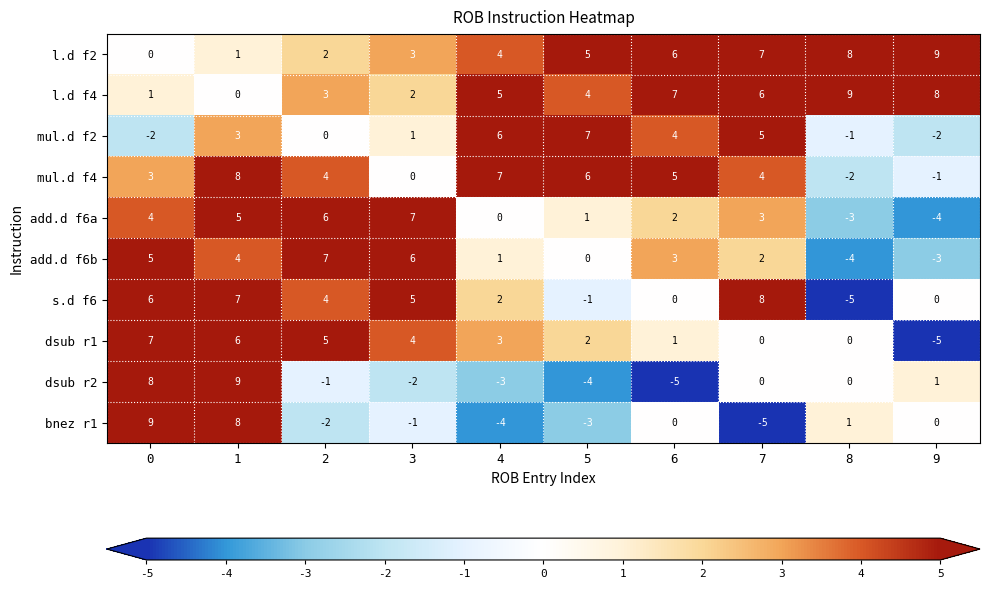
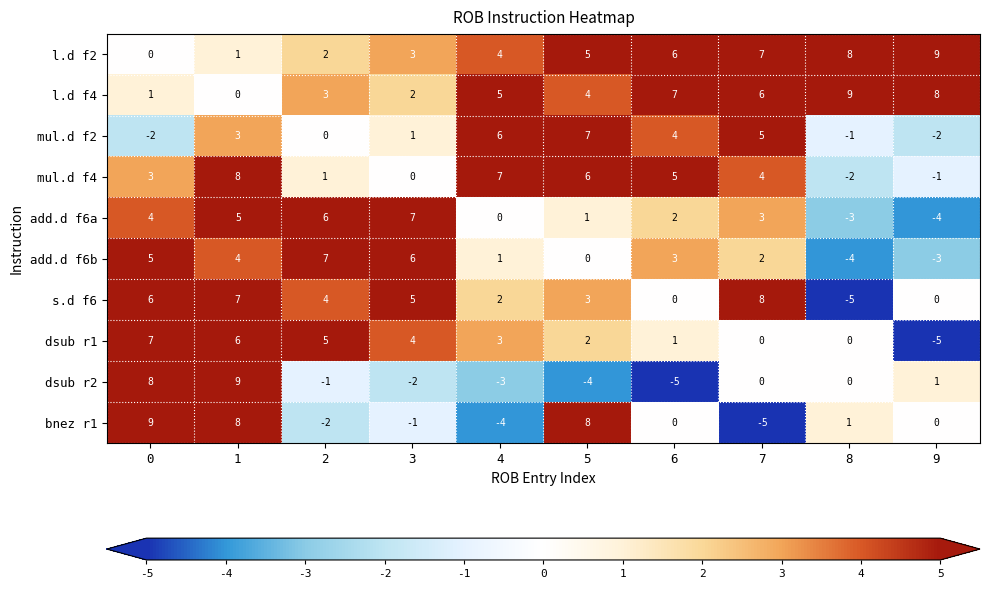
  {
    "l.d f2": {
      "0": 0,
      "1": 1,
      "2": 2,
      "3": 3,
      "4": 4,
      "5": 5,
      "6": 6,
      "7": 7,
      "8": 8,
      "9": 9
    },
    "l.d f4": {
      "0": 1,
      "1": 0,
      "2": 3,
      "3": 2,
      "4": 5,
      "5": 4,
      "6": 7,
      "7": 6,
      "8": 9,
      "9": 8
    },
    "mul.d f2": {
      "0": -2,
      "1": 3,
      "2": 0,
      "3": 1,
      "4": 6,
      "5": 7,
      "6": 4,
      "7": 5,
      "8": -1,
      "9": -2
    },
    "mul.d f4": {
      "0": 3,
      "1": 8,
-     "2": 4,
+     "2": 1,
      "3": 0,
      "4": 7,
      "5": 6,
      "6": 5,
      "7": 4,
      "8": -2,
      "9": -1
    },
    "add.d f6a": {
      "0": 4,
      "1": 5,
      "2": 6,
      "3": 7,
      "4": 0,
      "5": 1,
      "6": 2,
      "7": 3,
      "8": -3,
      "9": -4
    },
    "add.d f6b": {
      "0": 5,
      "1": 4,
      "2": 7,
      "3": 6,
      "4": 1,
      "5": 0,
      "6": 3,
      "7": 2,
      "8": -4,
      "9": -3
    },
    "s.d f6": {
      "0": 6,
      "1": 7,
      "2": 4,
      "3": 5,
      "4": 2,
-     "5": -1,
+     "5": 3,
      "6": 0,
      "7": 8,
      "8": -5,
      "9": 0
    },
    "dsub r1": {
      "0": 7,
      "1": 6,
      "2": 5,
      "3": 4,
      "4": 3,
      "5": 2,
      "6": 1,
      "7": 0,
      "8": 0,
      "9": -5
    },
    "dsub r2": {
      "0": 8,
      "1": 9,
      "2": -1,
      "3": -2,
      "4": -3,
      "5": -4,
      "6": -5,
      "7": 0,
      "8": 0,
      "9": 1
    },
    "bnez r1": {
      "0": 9,
      "1": 8,
      "2": -2,
      "3": -1,
      "4": -4,
-     "5": -3,
+     "5": 8,
      "6": 0,
      "7": -5,
      "8": 1,
      "9": 0
    }
  }
